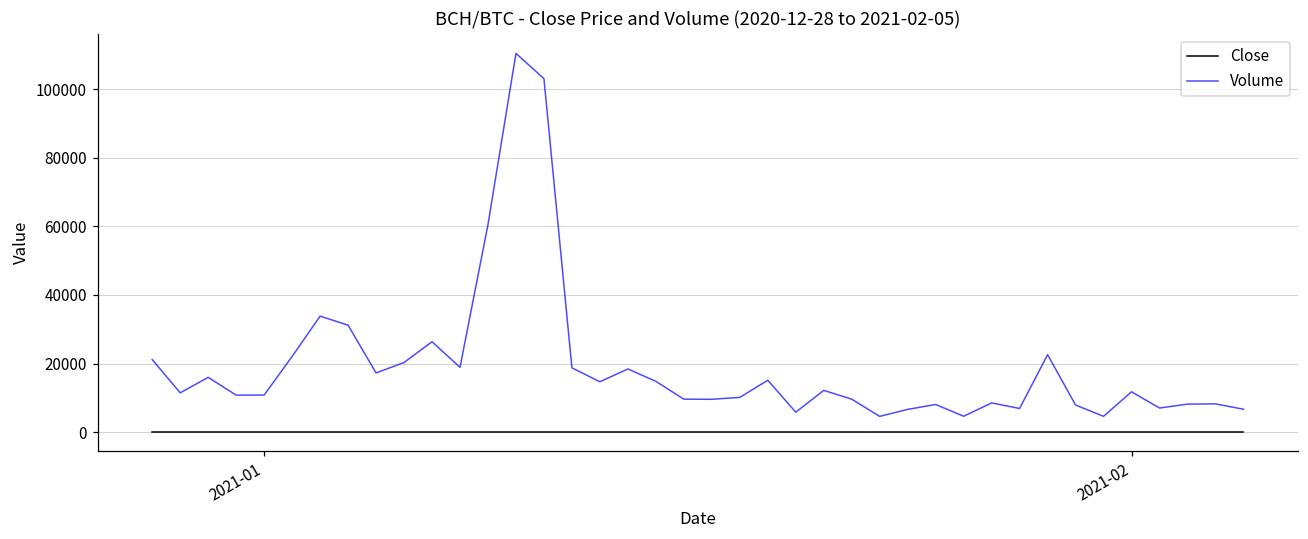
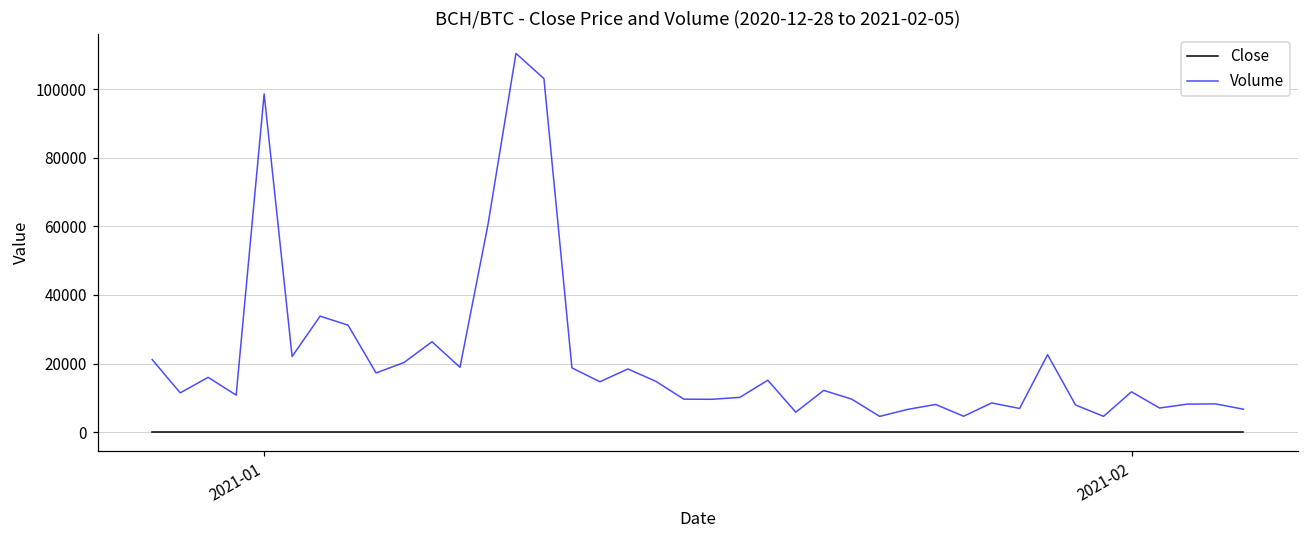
  {
    "Close": {
      "2021-01": 0,
      "2021-02": 0
    },
    "Volume": {
-     "2021-01": 11000,
+     "2021-01": 99000,
      "2021-02": 12000
    }
  }
